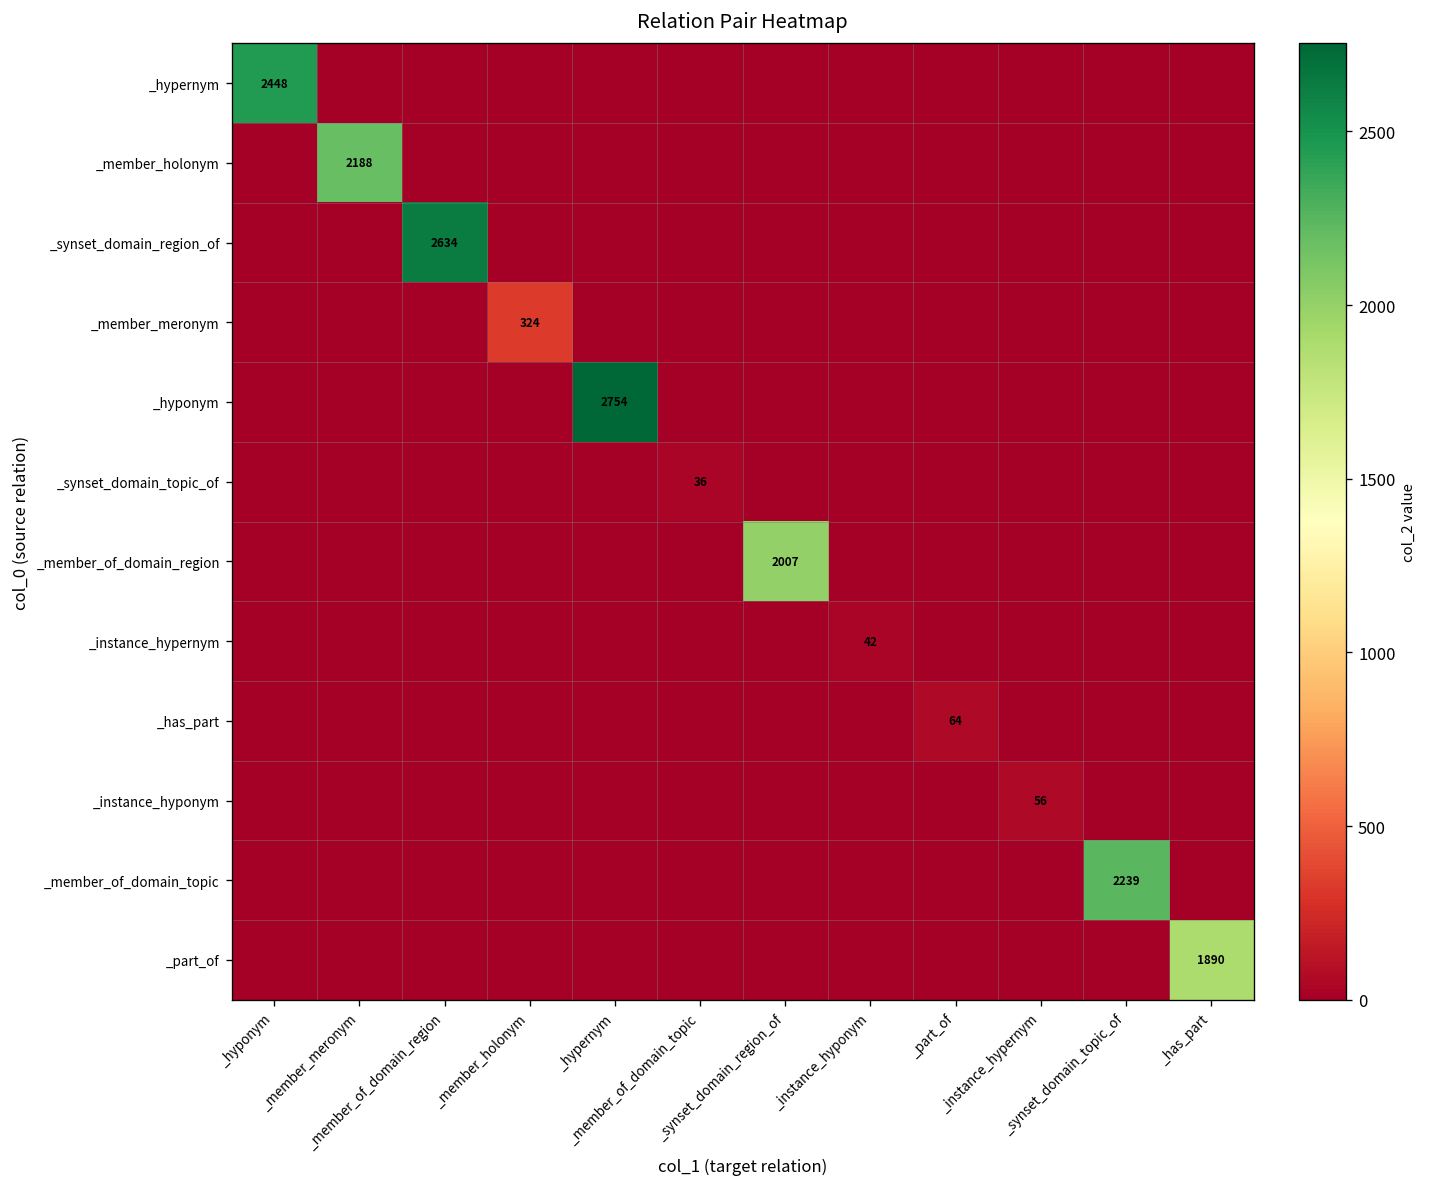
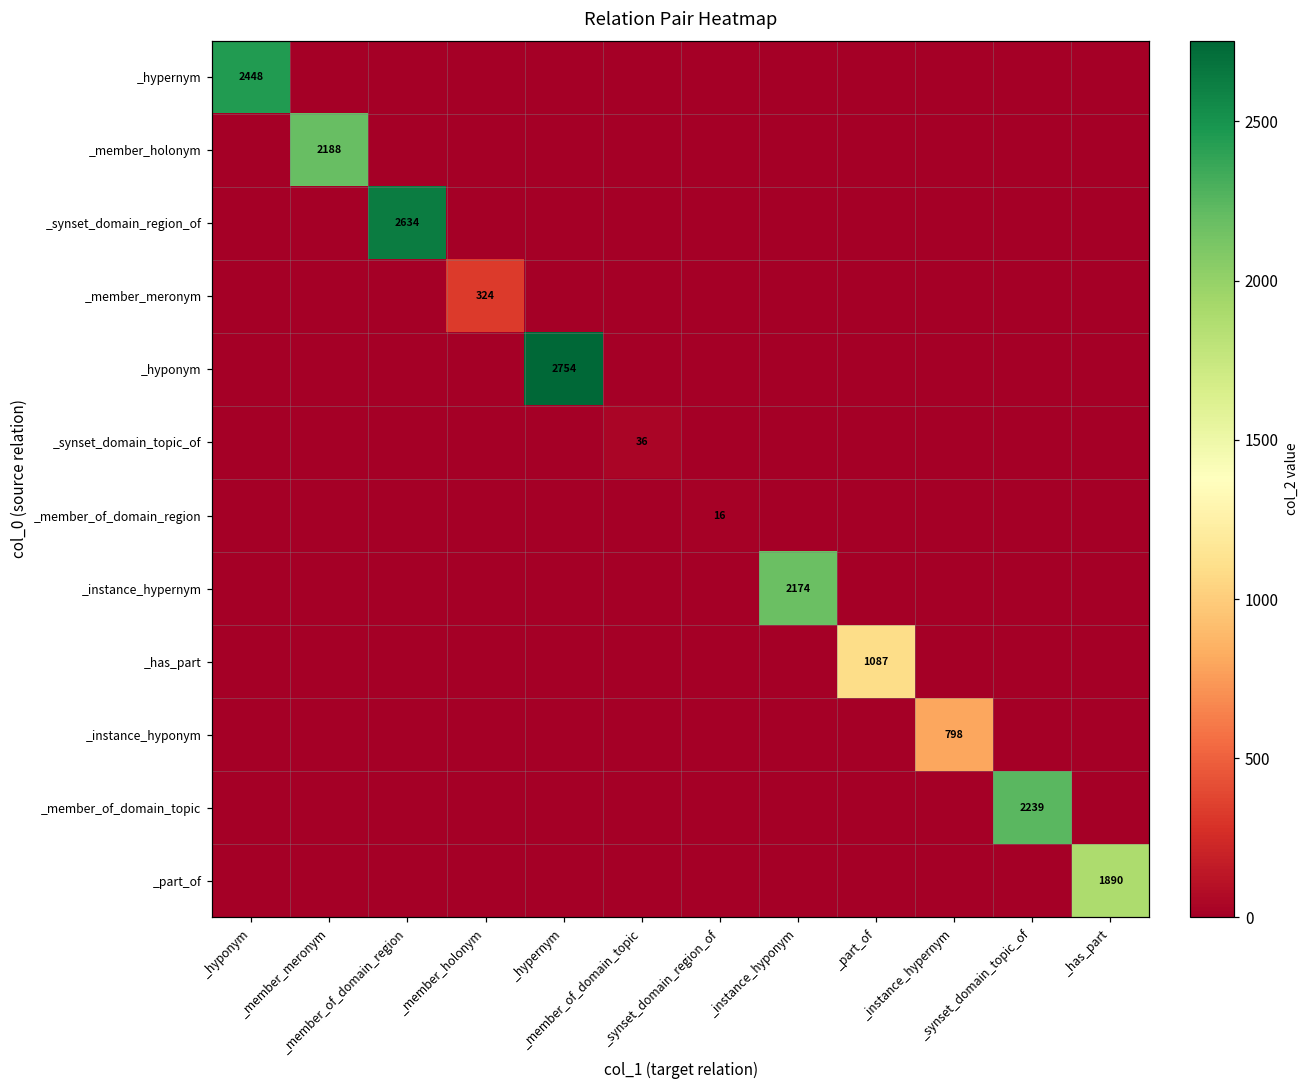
  {
    "_hypernym": {
      "_hyponym": 2448
    },
    "_member_holonym": {
      "_member_meronym": 2188
    },
    "_synset_domain_region_of": {
      "_member_of_domain_region": 2634
    },
    "_member_meronym": {
      "_member_holonym": 324
    },
    "_hyponym": {
      "_hypernym": 2754
    },
    "_synset_domain_topic_of": {
      "_member_of_domain_topic": 36
    },
    "_member_of_domain_region": {
-     "_synset_domain_region_of": 2007
+     "_synset_domain_region_of": 16
    },
    "_instance_hypernym": {
-     "_instance_hyponym": 42
+     "_instance_hyponym": 2174
    },
    "_has_part": {
-     "_part_of": 64
+     "_part_of": 1087
    },
    "_instance_hyponym": {
-     "_instance_hypernym": 56
+     "_instance_hypernym": 798
    },
    "_member_of_domain_topic": {
      "_synset_domain_topic_of": 2239
    },
    "_part_of": {
      "_has_part": 1890
    }
  }
